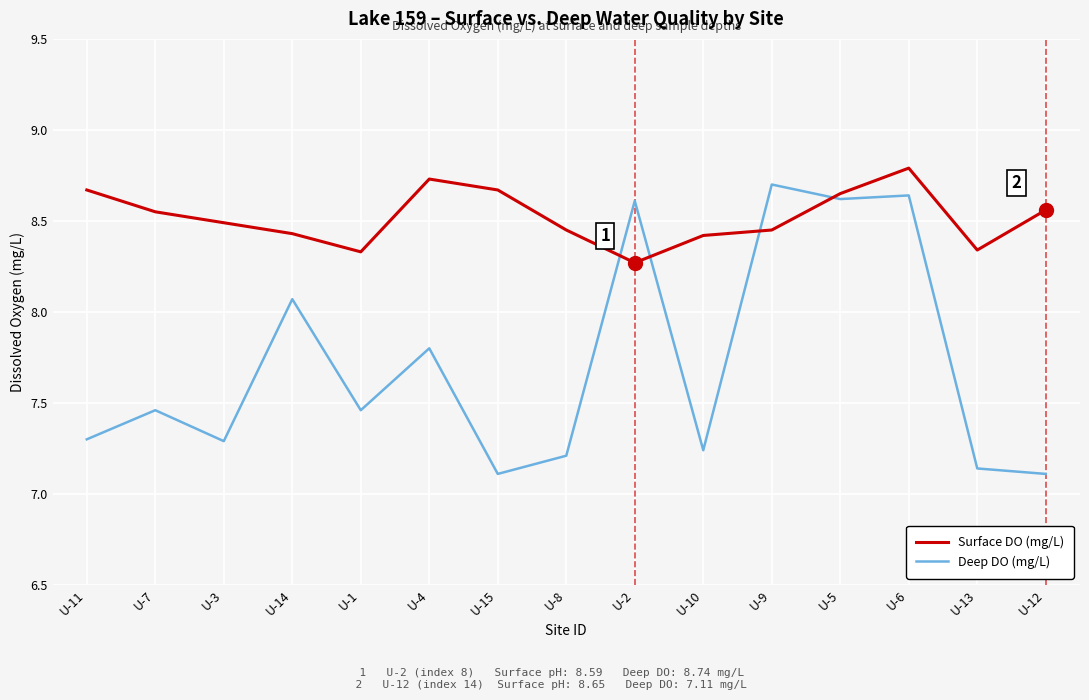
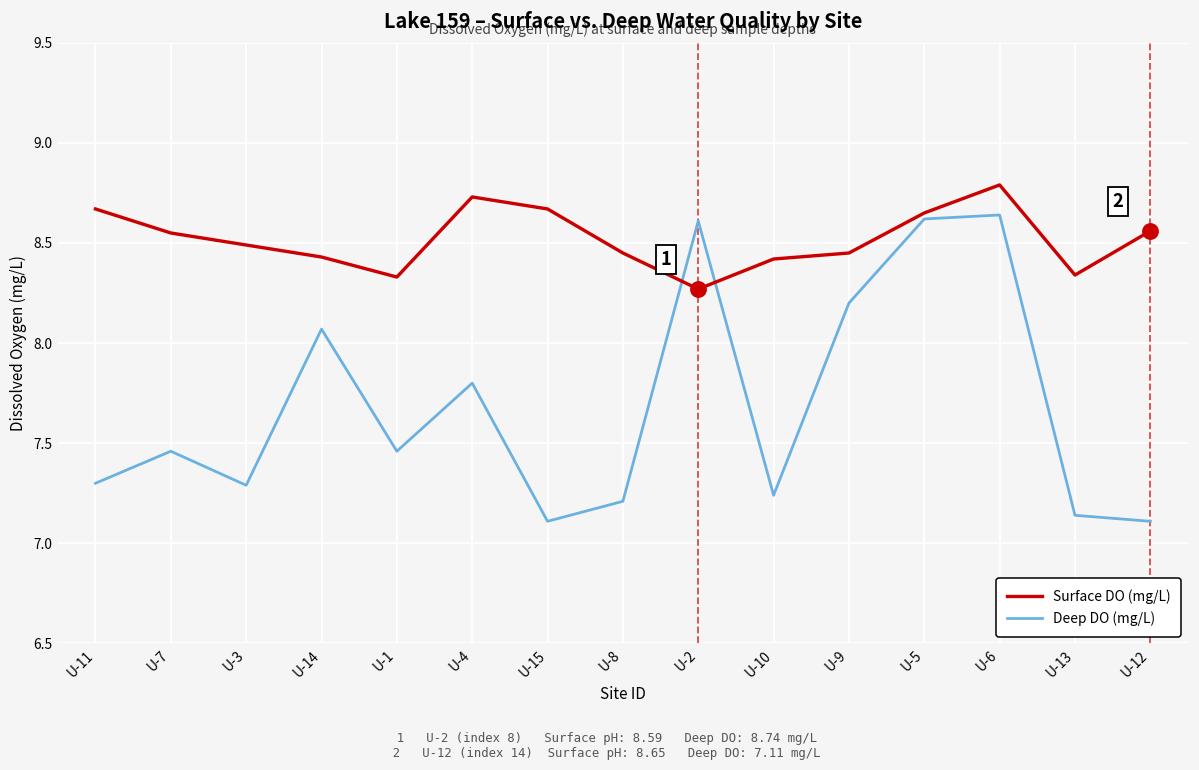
  {
    "Deep DO (mg/L)": {
      "U-11": 7.3,
      "U-7": 7.46,
      "U-3": 7.3,
      "U-14": 8.07,
      "U-1": 7.46,
      "U-4": 7.8,
      "U-15": 7.1,
      "U-8": 7.2,
      "U-2": 8.6,
      "U-10": 7.24,
-     "U-9": 8.7,
+     "U-9": 8.2,
      "U-5": 8.62,
      "U-6": 8.64,
      "U-13": 7.14,
      "U-12": 7.1
    }
  }
